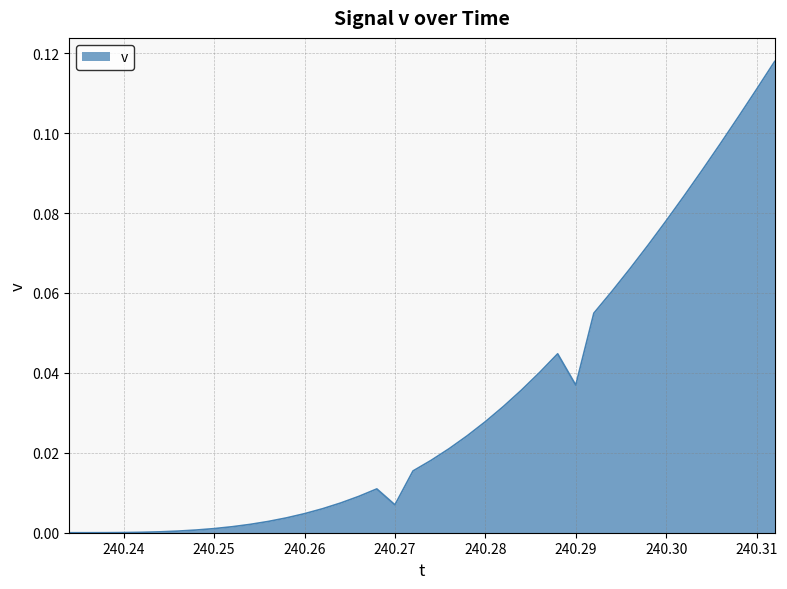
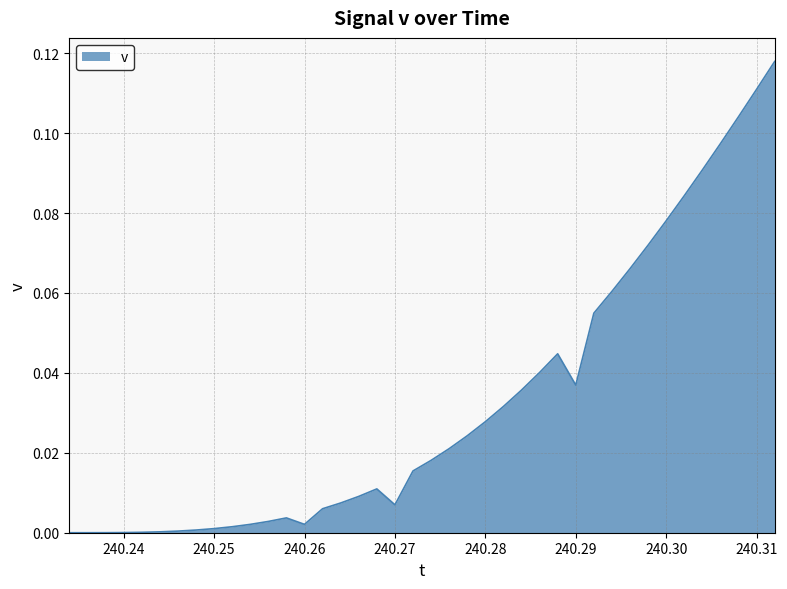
  {
    "240.24": 0.000,
    "240.25": 0.001,
-   "240.26": 0.005,
+   "240.26": 0.002,
    "240.27": 0.007,
    "240.28": 0.028,
    "240.29": 0.037,
    "240.30": 0.078,
    "240.31": 0.111
  }
